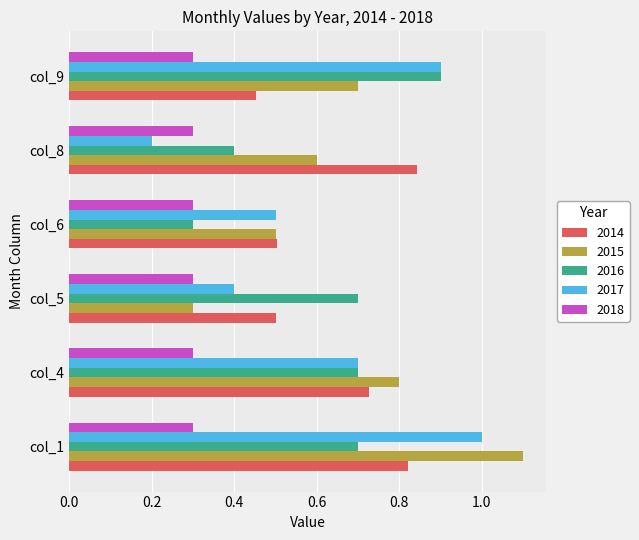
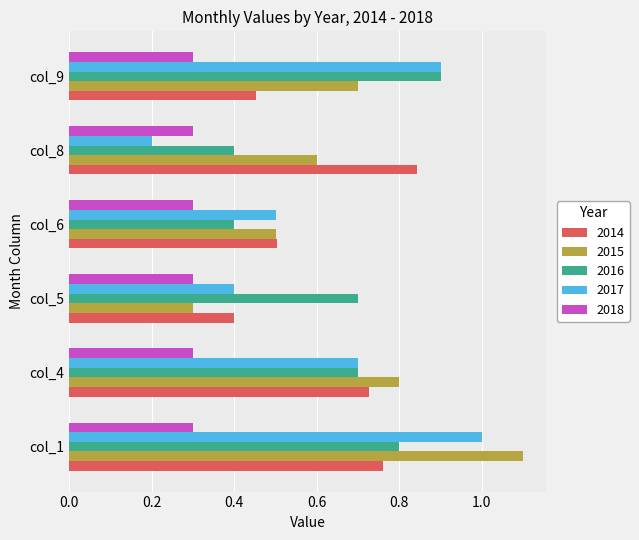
  {
    "2014": {
      "col_9": 0.45,
      "col_8": 0.84,
      "col_6": 0.50,
-     "col_5": 0.5,
+     "col_5": 0.4,
      "col_4": 0.73,
-     "col_1": 0.82
+     "col_1": 0.76
    },
    "2015": {
      "col_9": 0.70,
      "col_8": 0.60,
      "col_6": 0.50,
      "col_5": 0.30,
      "col_4": 0.80,
      "col_1": 1.10
    },
    "2016": {
      "col_9": 0.9,
      "col_8": 0.4,
-     "col_6": 0.3,
+     "col_6": 0.4,
      "col_5": 0.7,
      "col_4": 0.7,
-     "col_1": 0.7
+     "col_1": 0.8
    },
    "2017": {
      "col_9": 0.90,
      "col_8": 0.20,
      "col_6": 0.50,
      "col_5": 0.40,
      "col_4": 0.70,
      "col_1": 1.00
    },
    "2018": {
      "col_9": 0.30,
      "col_8": 0.30,
      "col_6": 0.30,
      "col_5": 0.30,
      "col_4": 0.30,
      "col_1": 0.30
    }
  }
